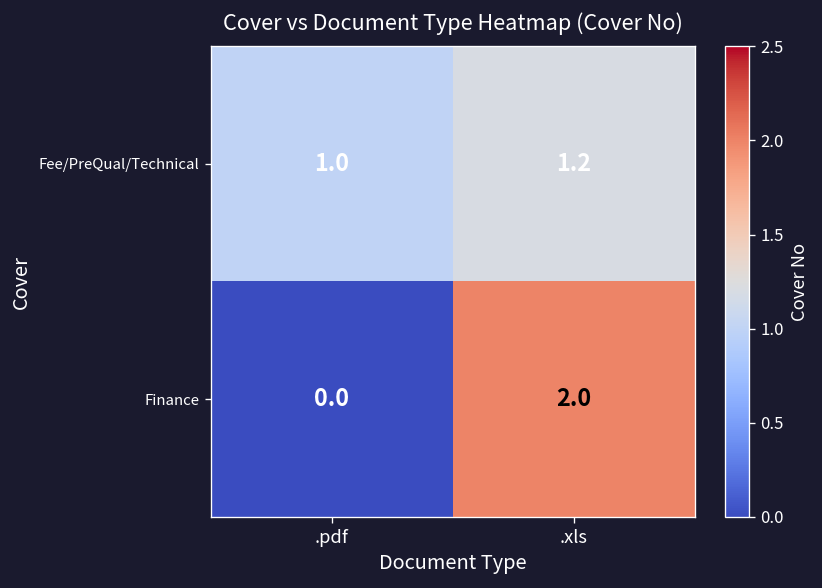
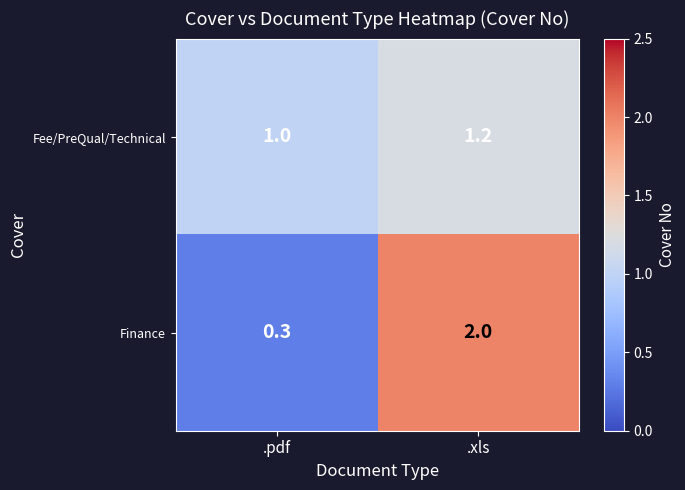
  {
    "Fee/PreQual/Technical": {
      ".pdf": 1.0
    },
    "Finance": {
-     ".pdf": 0.0,
+     ".pdf": 0.3,
      ".xls": 2.0
    }
  }
